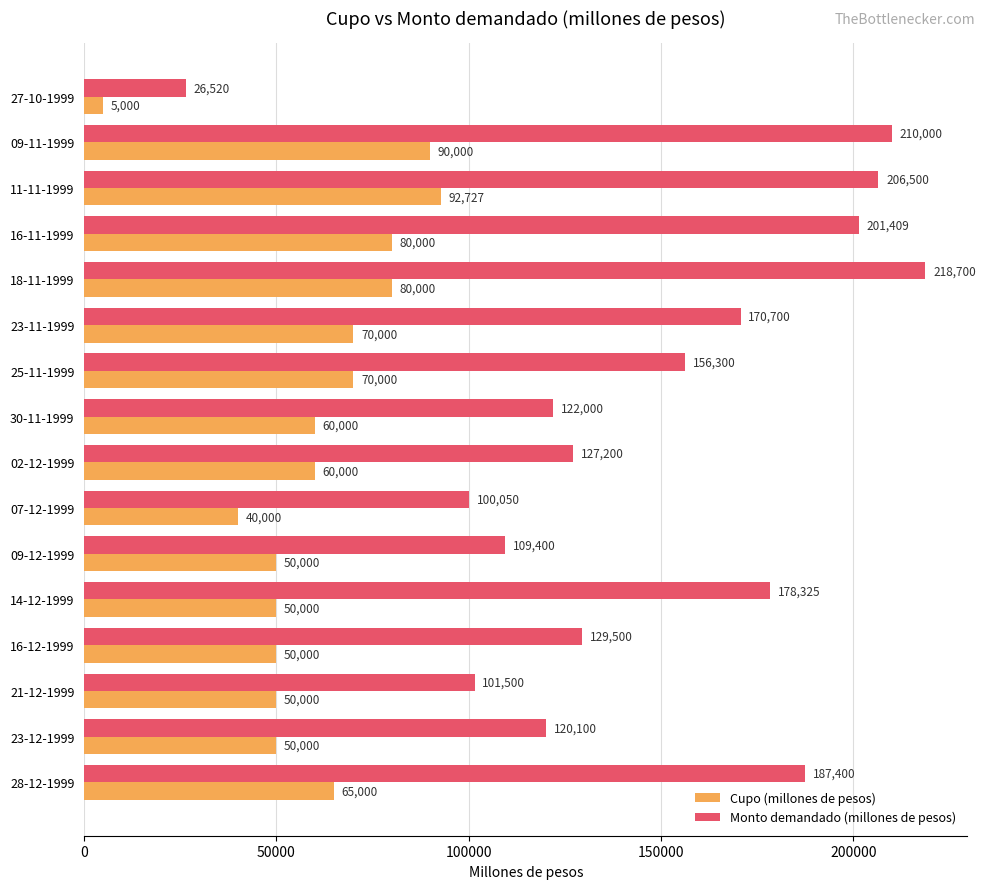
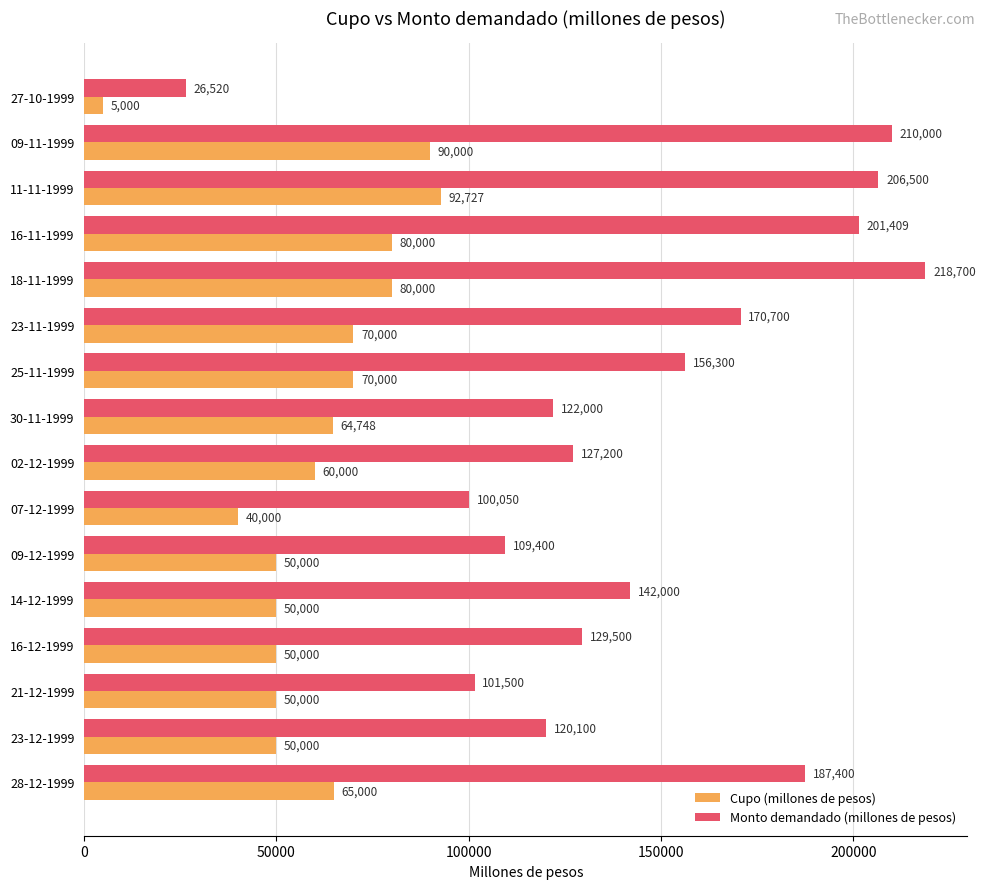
  {
    "Cupo (millones de pesos)": {
      "27-10-1999": "5,000",
      "09-11-1999": "90,000",
      "11-11-1999": "92,727",
      "16-11-1999": "80,000",
      "18-11-1999": "80,000",
      "23-11-1999": "70,000",
      "25-11-1999": "70,000",
-     "30-11-1999": "60,000",
+     "30-11-1999": "64,748",
      "02-12-1999": "60,000",
      "07-12-1999": "40,000",
      "09-12-1999": "50,000",
      "14-12-1999": "50,000",
      "16-12-1999": "50,000",
      "21-12-1999": "50,000",
      "23-12-1999": "50,000",
      "28-12-1999": "65,000"
    },
    "Monto demandado (millones de pesos)": {
      "27-10-1999": "26,520",
      "09-11-1999": "210,000",
      "11-11-1999": "206,500",
      "16-11-1999": "201,409",
      "18-11-1999": "218,700",
      "23-11-1999": "170,700",
      "25-11-1999": "156,300",
      "30-11-1999": "122,000",
      "02-12-1999": "127,200",
      "07-12-1999": "100,050",
      "09-12-1999": "109,400",
-     "14-12-1999": "178,325",
+     "14-12-1999": "142,000",
      "16-12-1999": "129,500",
      "21-12-1999": "101,500",
      "23-12-1999": "120,100",
      "28-12-1999": "187,400"
    }
  }
